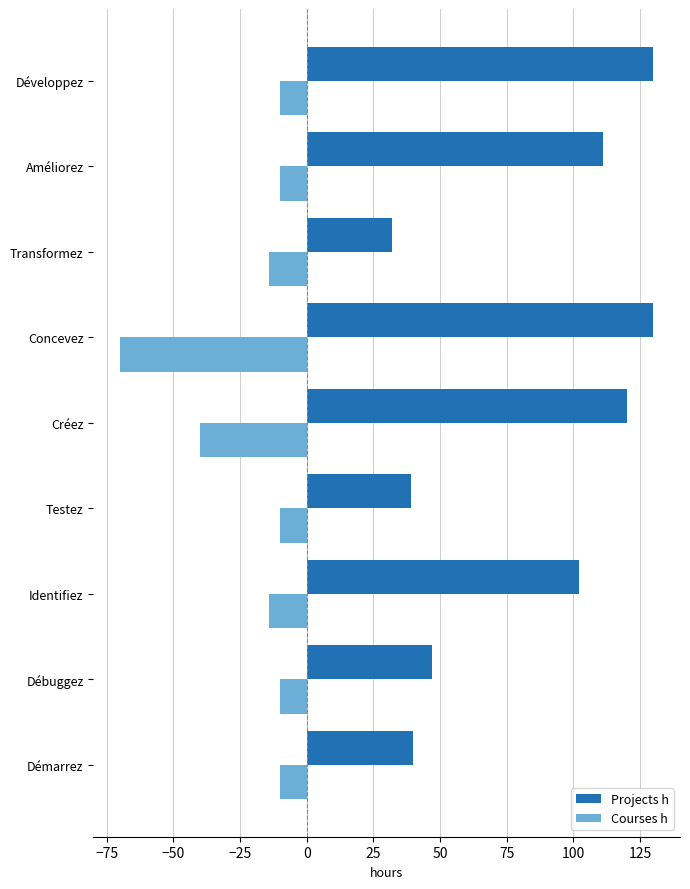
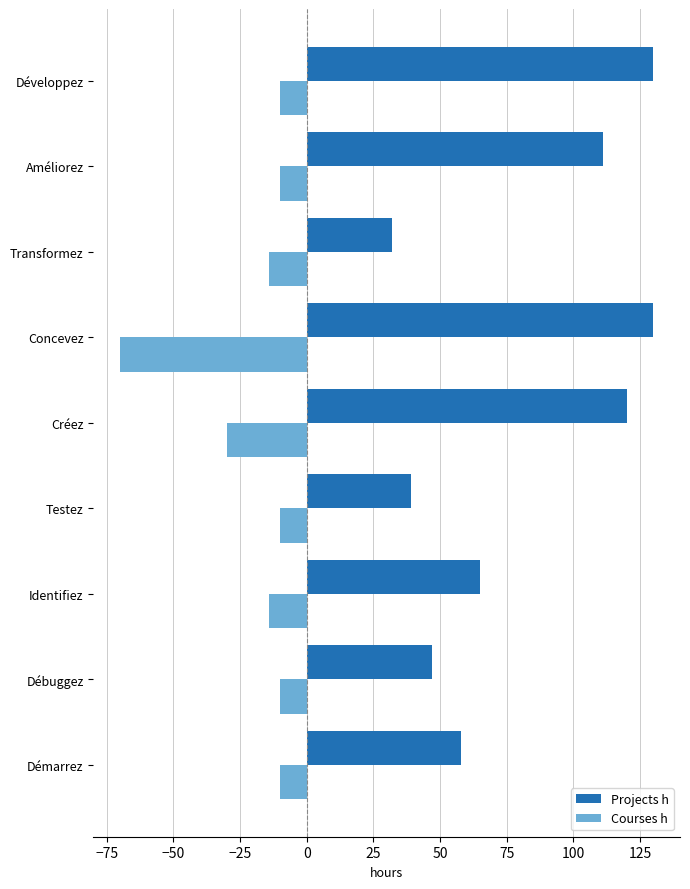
  {
    "Projects h": {
      "Développez": 130,
      "Améliorez": 111,
      "Transformez": 32,
      "Concevez": 130,
      "Créez": 120,
      "Testez": 39,
-     "Identifiez": 102,
+     "Identifiez": 65,
      "Débuggez": 47,
-     "Démarrez": 40
+     "Démarrez": 58
    },
    "Courses h": {
      "Développez": -10,
      "Améliorez": -10,
      "Transformez": -14,
      "Concevez": -70,
-     "Créez": -40,
+     "Créez": -30,
      "Testez": -10,
      "Identifiez": -14,
      "Débuggez": -10,
      "Démarrez": -10
    }
  }
